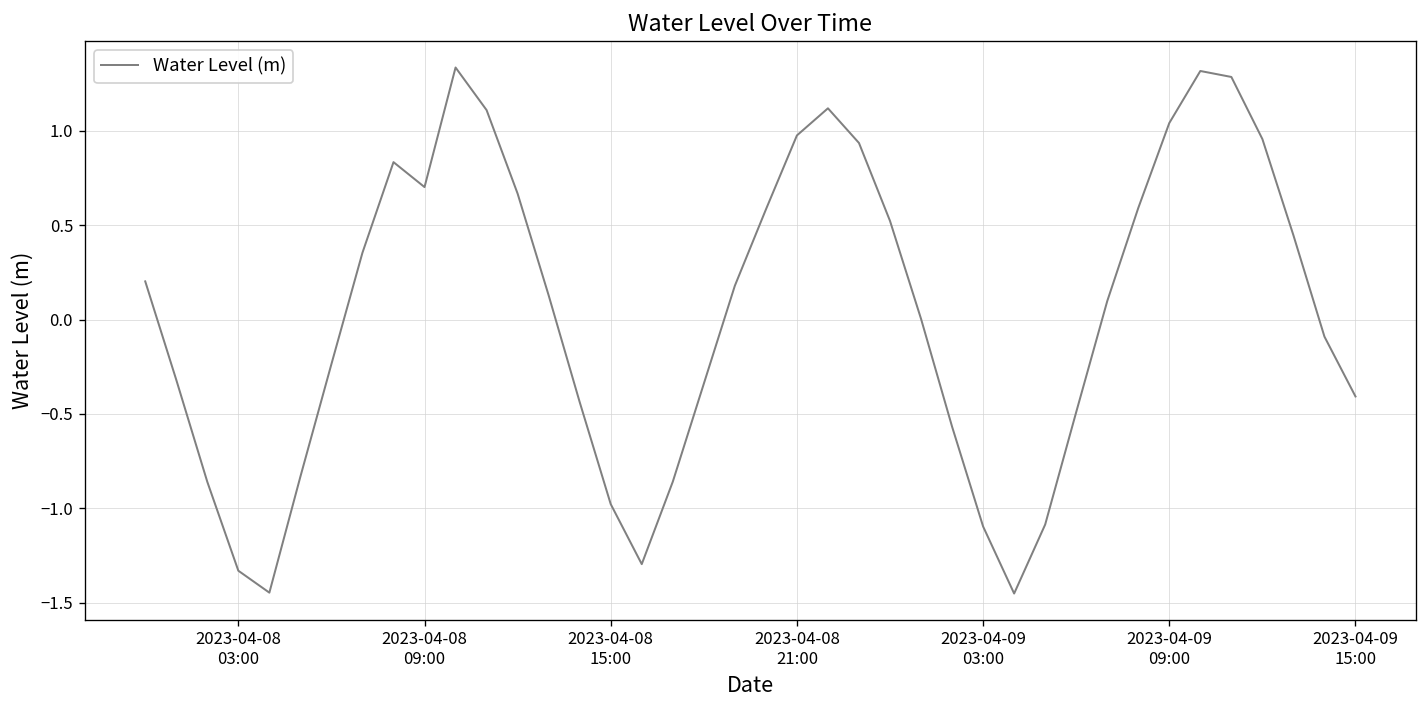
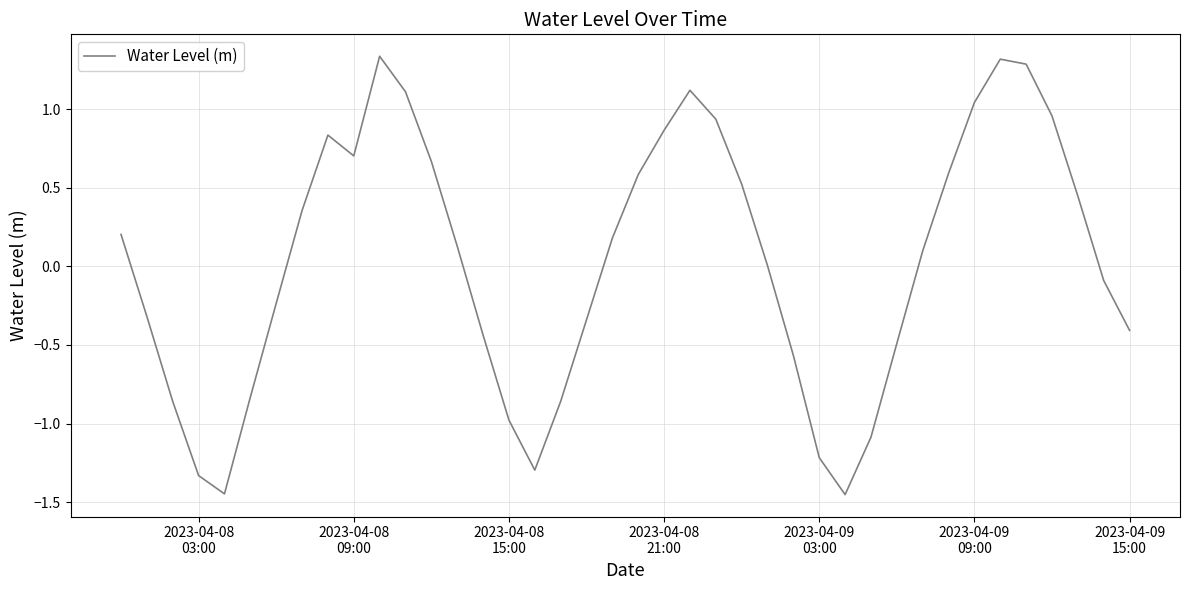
  {
    "2023-04-08 03:00": -1.33,
    "2023-04-08 09:00": 0.70,
    "2023-04-08 15:00": -0.98,
-   "2023-04-08 21:00": 0.98,
-   "2023-04-09 03:00": -1.10,
+   "2023-04-08 21:00": 0.87,
+   "2023-04-09 03:00": -1.22,
    "2023-04-09 09:00": 1.04,
    "2023-04-09 15:00": -0.41
  }
